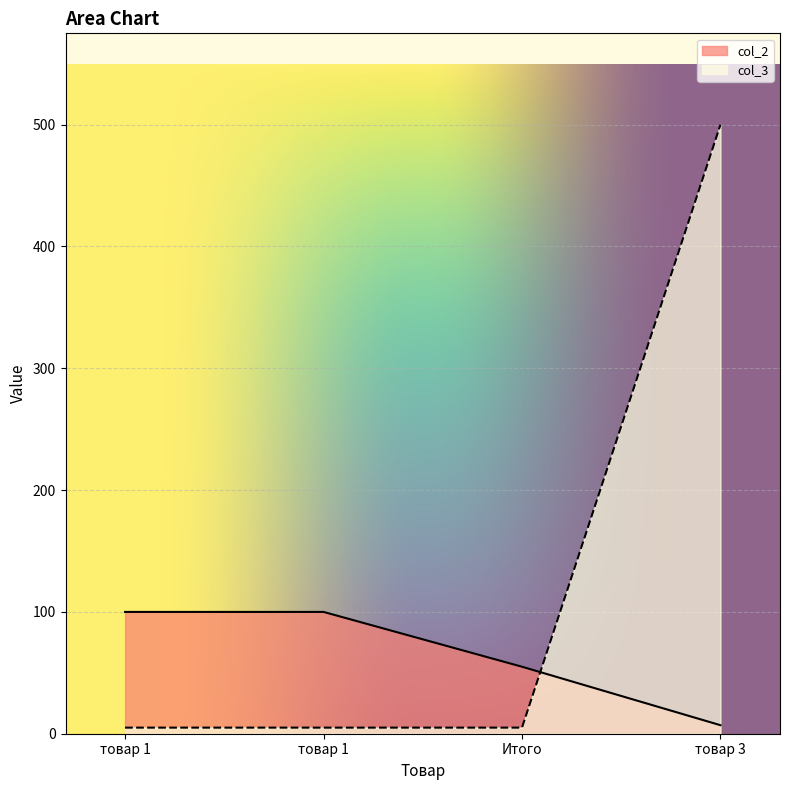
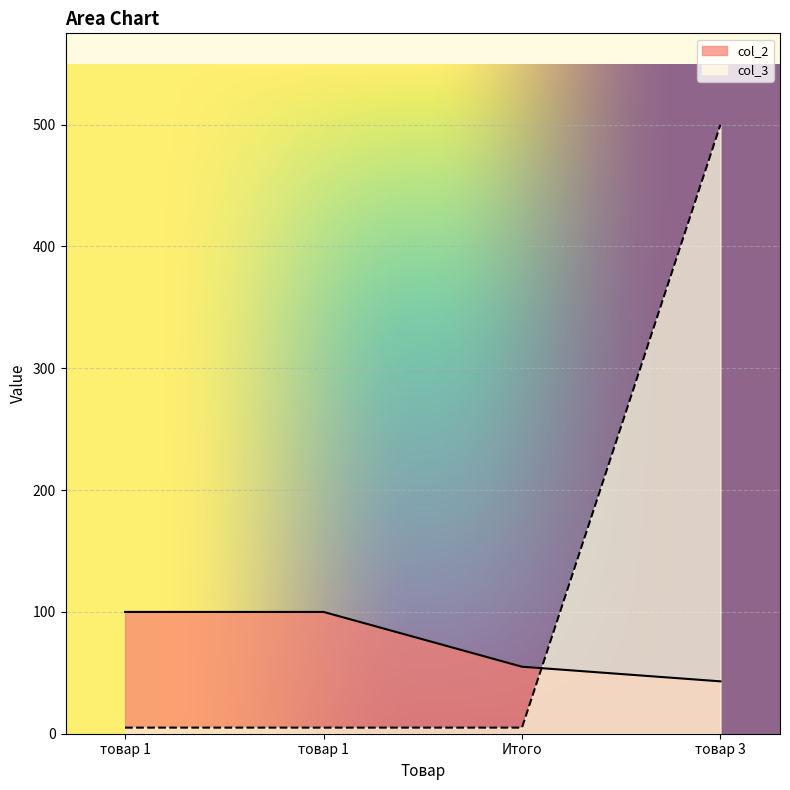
  {
    "col_2": {
      "Итого": 55,
-     "товар 3": 7
+     "товар 3": 43
    },
    "col_3": {
      "Итого": 5,
      "товар 3": 500
    }
  }
